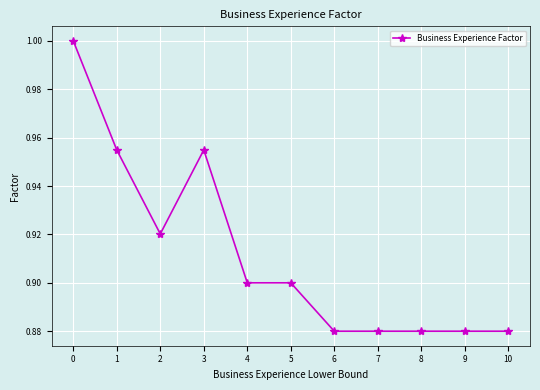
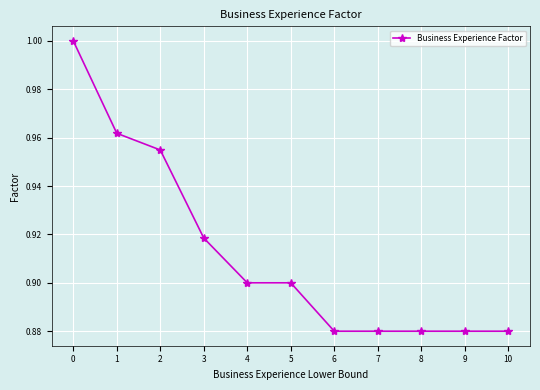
  {
    "0": 1.000,
-   "1": 0.955,
-   "2": 0.920,
-   "3": 0.955,
+   "1": 0.962,
+   "2": 0.955,
+   "3": 0.919,
    "4": 0.900,
    "5": 0.900,
    "6": 0.880,
    "7": 0.880,
    "8": 0.880,
    "9": 0.880,
    "10": 0.880
  }
